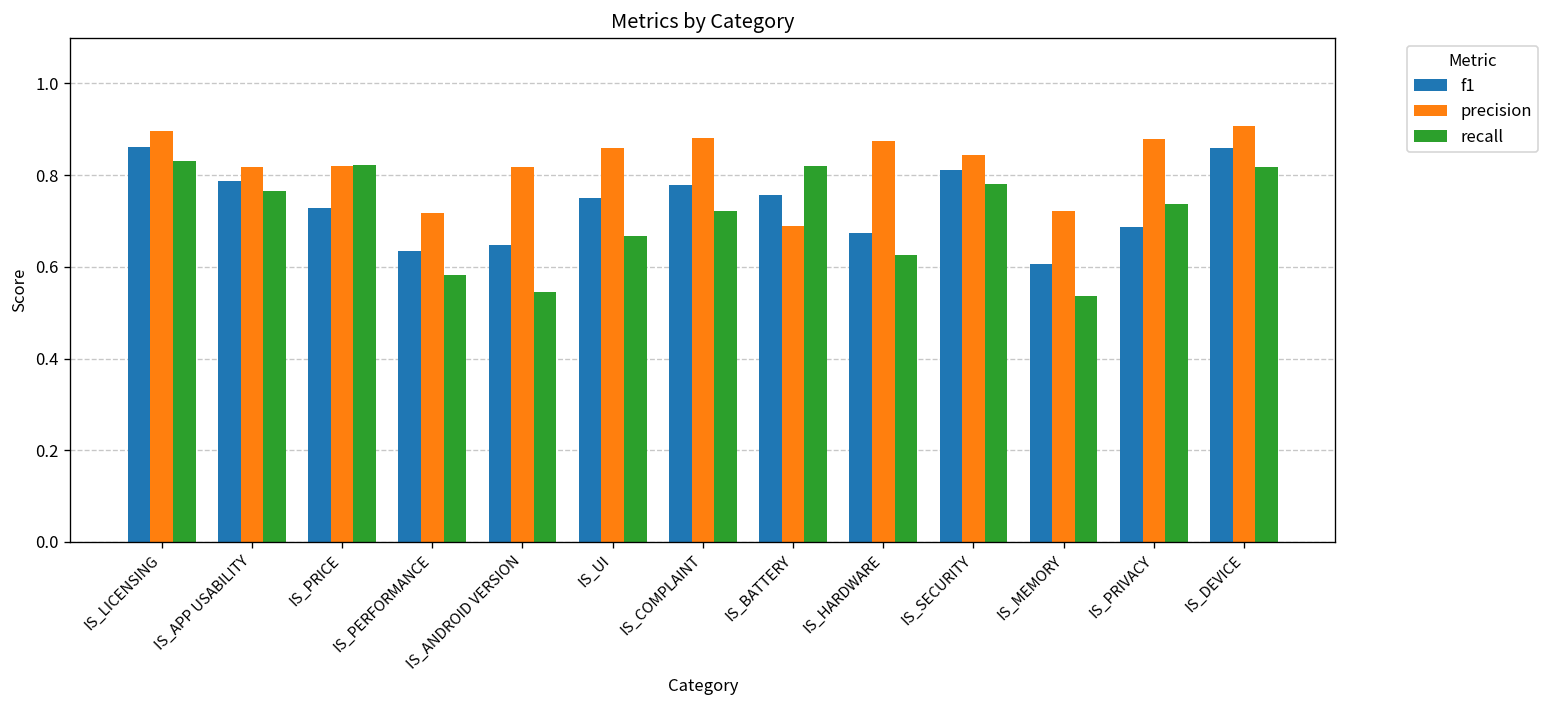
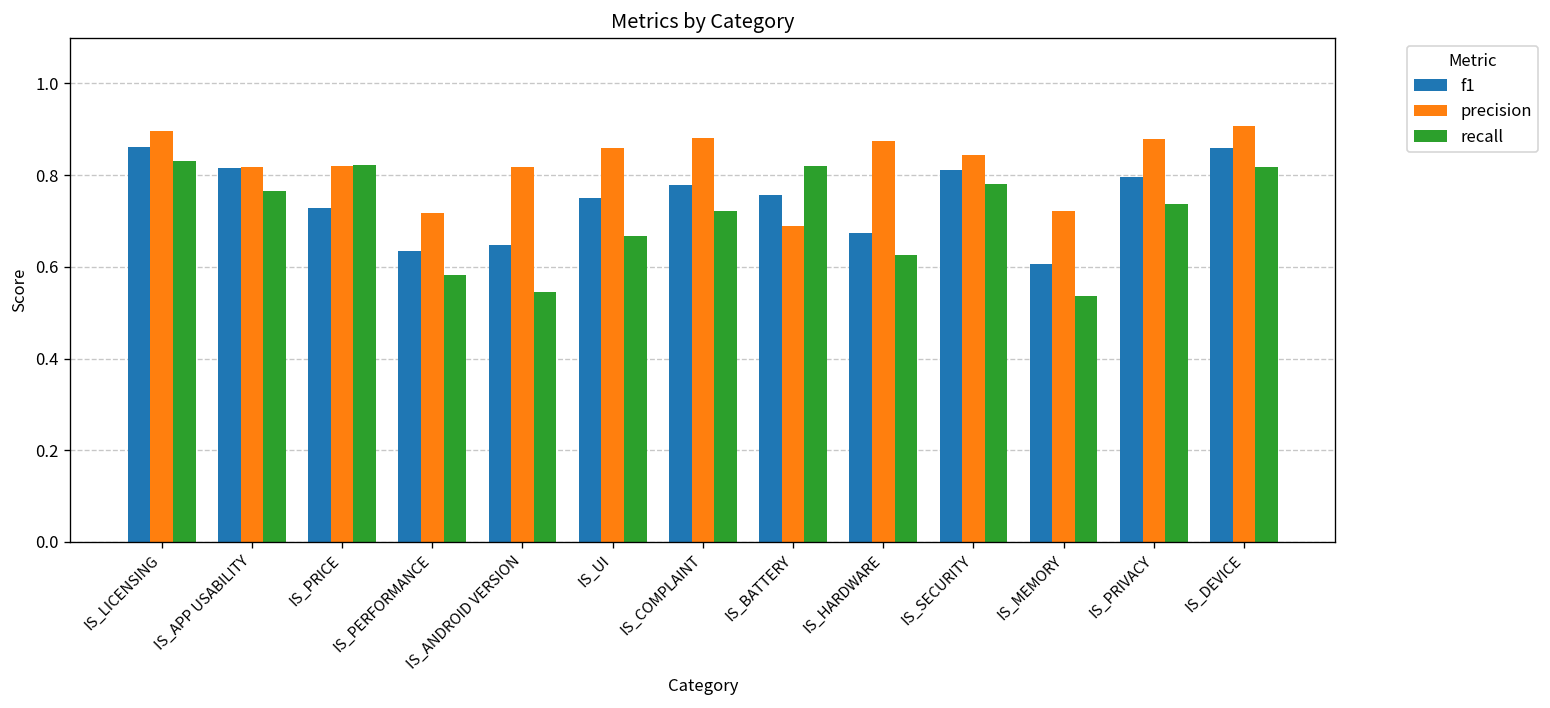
  {
    "f1": {
      "IS_LICENSING": 0.86,
-     "IS_APP USABILITY": 0.79,
+     "IS_APP USABILITY": 0.81,
      "IS_PRICE": 0.73,
      "IS_PERFORMANCE": 0.63,
      "IS_ANDROID VERSION": 0.65,
      "IS_UI": 0.75,
      "IS_COMPLAINT": 0.78,
      "IS_BATTERY": 0.76,
      "IS_HARDWARE": 0.67,
      "IS_SECURITY": 0.81,
      "IS_MEMORY": 0.61,
-     "IS_PRIVACY": 0.69,
+     "IS_PRIVACY": 0.80,
      "IS_DEVICE": 0.86
    },
    "precision": {
      "IS_LICENSING": 0.90,
      "IS_APP USABILITY": 0.82,
      "IS_PRICE": 0.82,
      "IS_PERFORMANCE": 0.72,
      "IS_ANDROID VERSION": 0.82,
      "IS_UI": 0.86,
      "IS_COMPLAINT": 0.88,
      "IS_BATTERY": 0.69,
      "IS_HARDWARE": 0.87,
      "IS_SECURITY": 0.84,
      "IS_MEMORY": 0.72,
      "IS_PRIVACY": 0.88,
      "IS_DEVICE": 0.91
    },
    "recall": {
      "IS_LICENSING": 0.83,
      "IS_APP USABILITY": 0.77,
      "IS_PRICE": 0.82,
      "IS_PERFORMANCE": 0.58,
      "IS_ANDROID VERSION": 0.54,
      "IS_UI": 0.67,
      "IS_COMPLAINT": 0.72,
      "IS_BATTERY": 0.82,
      "IS_HARDWARE": 0.63,
      "IS_SECURITY": 0.78,
      "IS_MEMORY": 0.54,
      "IS_PRIVACY": 0.74,
      "IS_DEVICE": 0.82
    }
  }
